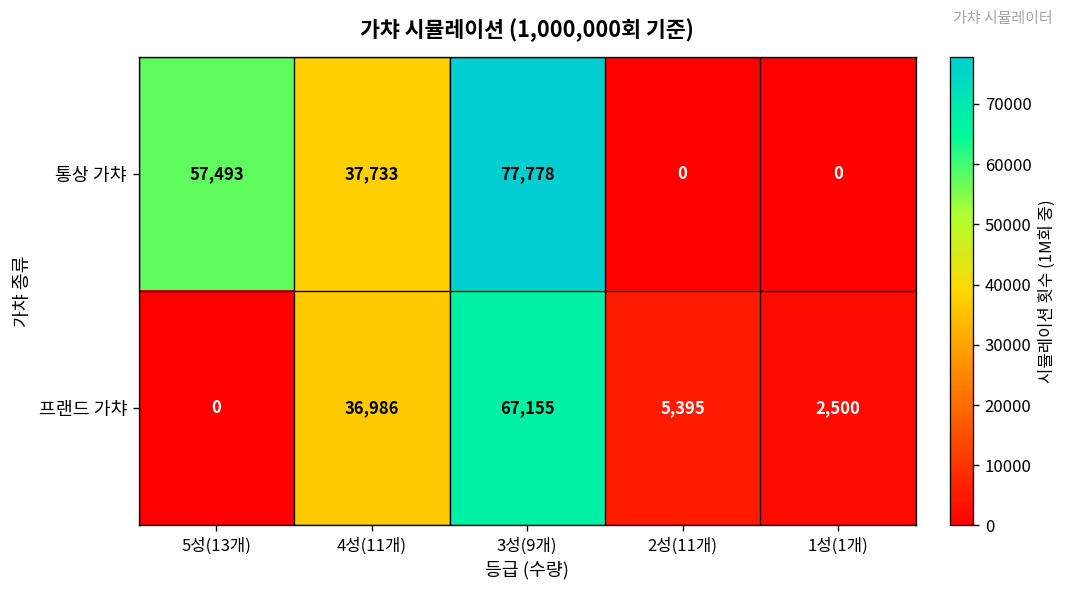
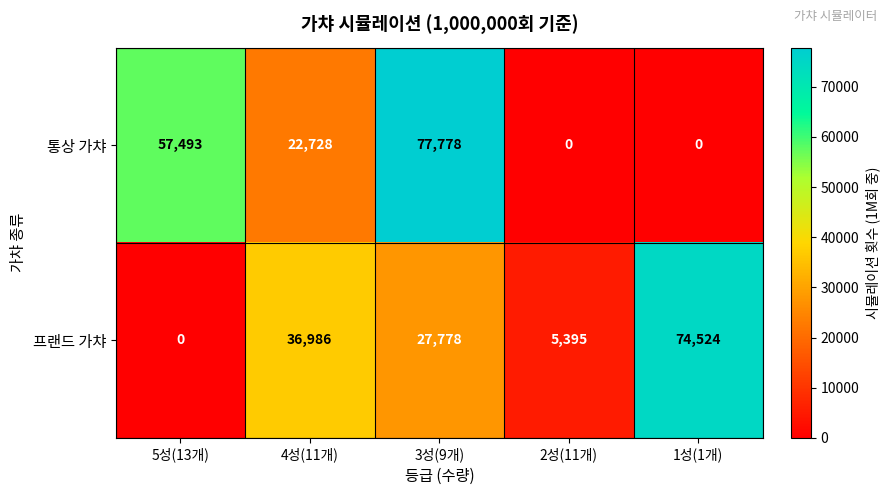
  {
    "통상 가챠": {
      "5성(13개)": "57,493",
-     "4성(11개)": "37,733",
+     "4성(11개)": "22,728",
      "3성(9개)": "77,778",
      "2성(11개)": "0",
      "1성(1개)": "0"
    },
    "프랜드 가챠": {
      "5성(13개)": "0",
      "4성(11개)": "36,986",
-     "3성(9개)": "67,155",
+     "3성(9개)": "27,778",
      "2성(11개)": "5,395",
-     "1성(1개)": "2,500"
+     "1성(1개)": "74,524"
    }
  }
